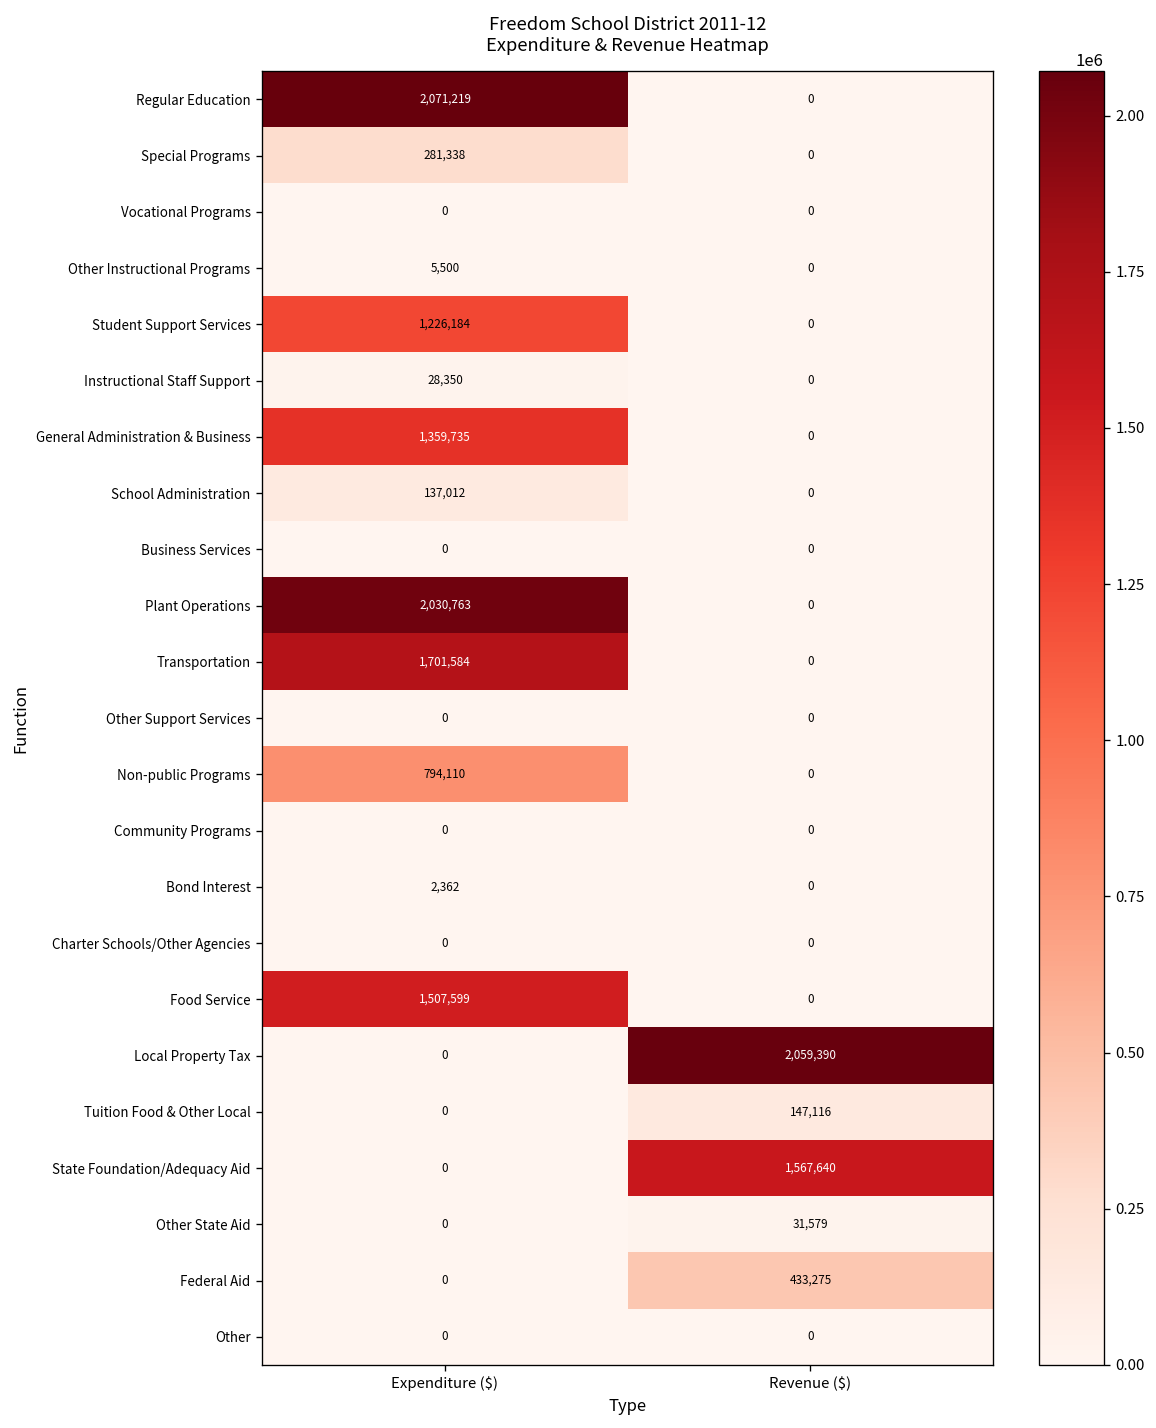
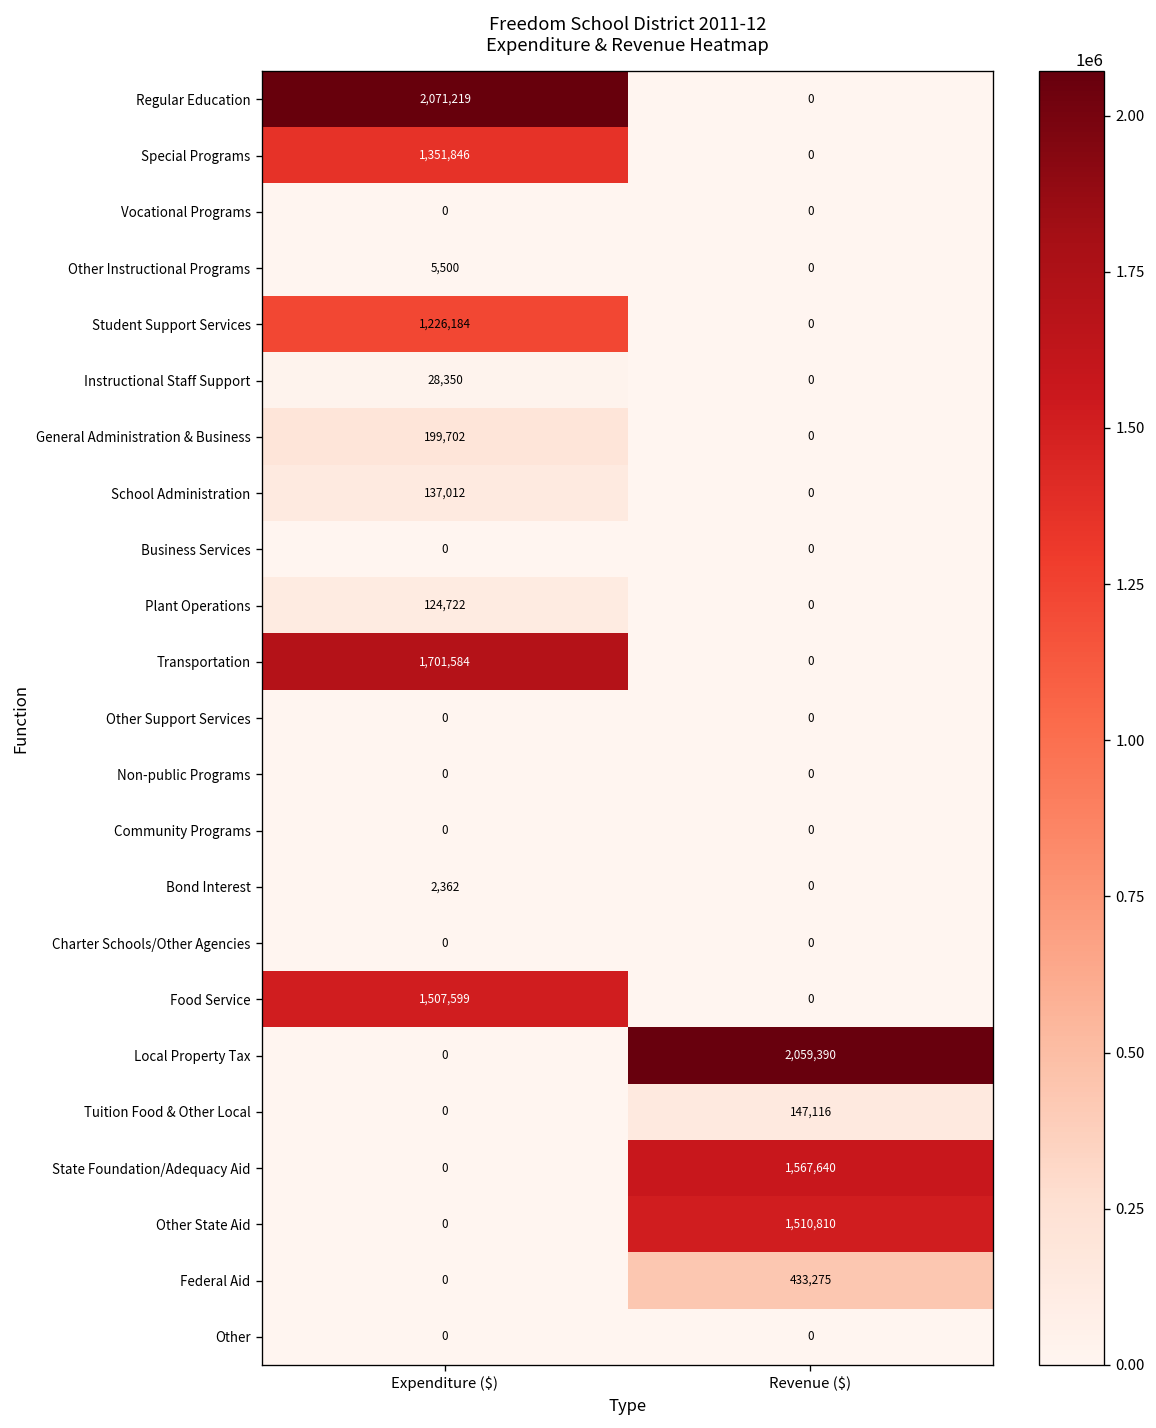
  {
    "Regular Education": {
      "Expenditure ($)": "2,071,219",
      "Revenue ($)": "0"
    },
    "Special Programs": {
-     "Expenditure ($)": "281,338",
+     "Expenditure ($)": "1,351,846",
      "Revenue ($)": "0"
    },
    "Vocational Programs": {
      "Expenditure ($)": "0",
      "Revenue ($)": "0"
    },
    "Other Instructional Programs": {
      "Expenditure ($)": "5,500",
      "Revenue ($)": "0"
    },
    "Student Support Services": {
      "Expenditure ($)": "1,226,184",
      "Revenue ($)": "0"
    },
    "Instructional Staff Support": {
      "Expenditure ($)": "28,350",
      "Revenue ($)": "0"
    },
    "General Administration & Business": {
-     "Expenditure ($)": "1,359,735",
+     "Expenditure ($)": "199,702",
      "Revenue ($)": "0"
    },
    "School Administration": {
      "Expenditure ($)": "137,012",
      "Revenue ($)": "0"
    },
    "Business Services": {
      "Expenditure ($)": "0",
      "Revenue ($)": "0"
    },
    "Plant Operations": {
-     "Expenditure ($)": "2,030,763",
+     "Expenditure ($)": "124,722",
      "Revenue ($)": "0"
    },
    "Transportation": {
      "Expenditure ($)": "1,701,584",
      "Revenue ($)": "0"
    },
    "Other Support Services": {
      "Expenditure ($)": "0",
      "Revenue ($)": "0"
    },
    "Non-public Programs": {
-     "Expenditure ($)": "794,110",
+     "Expenditure ($)": "0",
      "Revenue ($)": "0"
    },
    "Community Programs": {
      "Expenditure ($)": "0",
      "Revenue ($)": "0"
    },
    "Bond Interest": {
      "Expenditure ($)": "2,362",
      "Revenue ($)": "0"
    },
    "Charter Schools/Other Agencies": {
      "Expenditure ($)": "0",
      "Revenue ($)": "0"
    },
    "Food Service": {
      "Expenditure ($)": "1,507,599",
      "Revenue ($)": "0"
    },
    "Local Property Tax": {
      "Expenditure ($)": "0",
      "Revenue ($)": "2,059,390"
    },
    "Tuition Food & Other Local": {
      "Expenditure ($)": "0",
      "Revenue ($)": "147,116"
    },
    "State Foundation/Adequacy Aid": {
      "Expenditure ($)": "0",
      "Revenue ($)": "1,567,640"
    },
    "Other State Aid": {
      "Expenditure ($)": "0",
-     "Revenue ($)": "31,579"
+     "Revenue ($)": "1,510,810"
    },
    "Federal Aid": {
      "Expenditure ($)": "0",
      "Revenue ($)": "433,275"
    },
    "Other": {
      "Expenditure ($)": "0",
      "Revenue ($)": "0"
    }
  }
